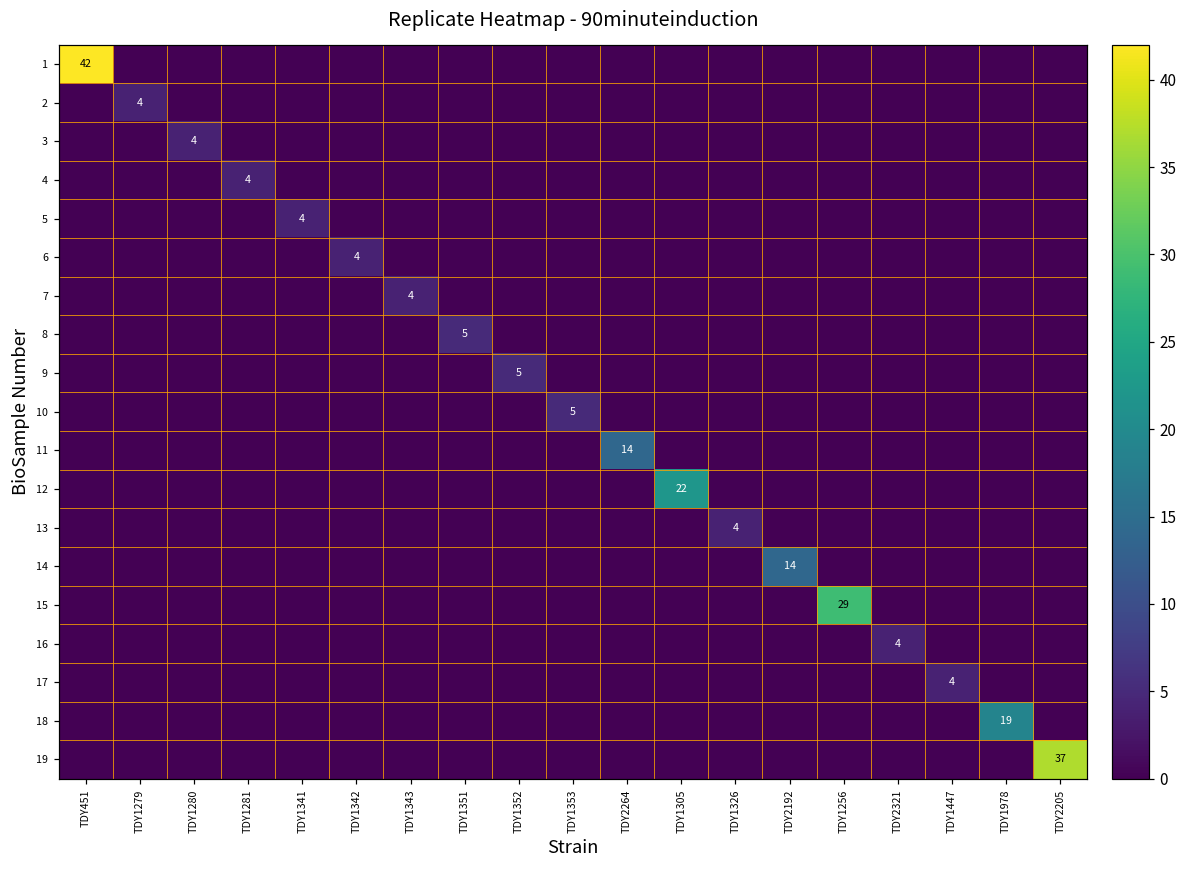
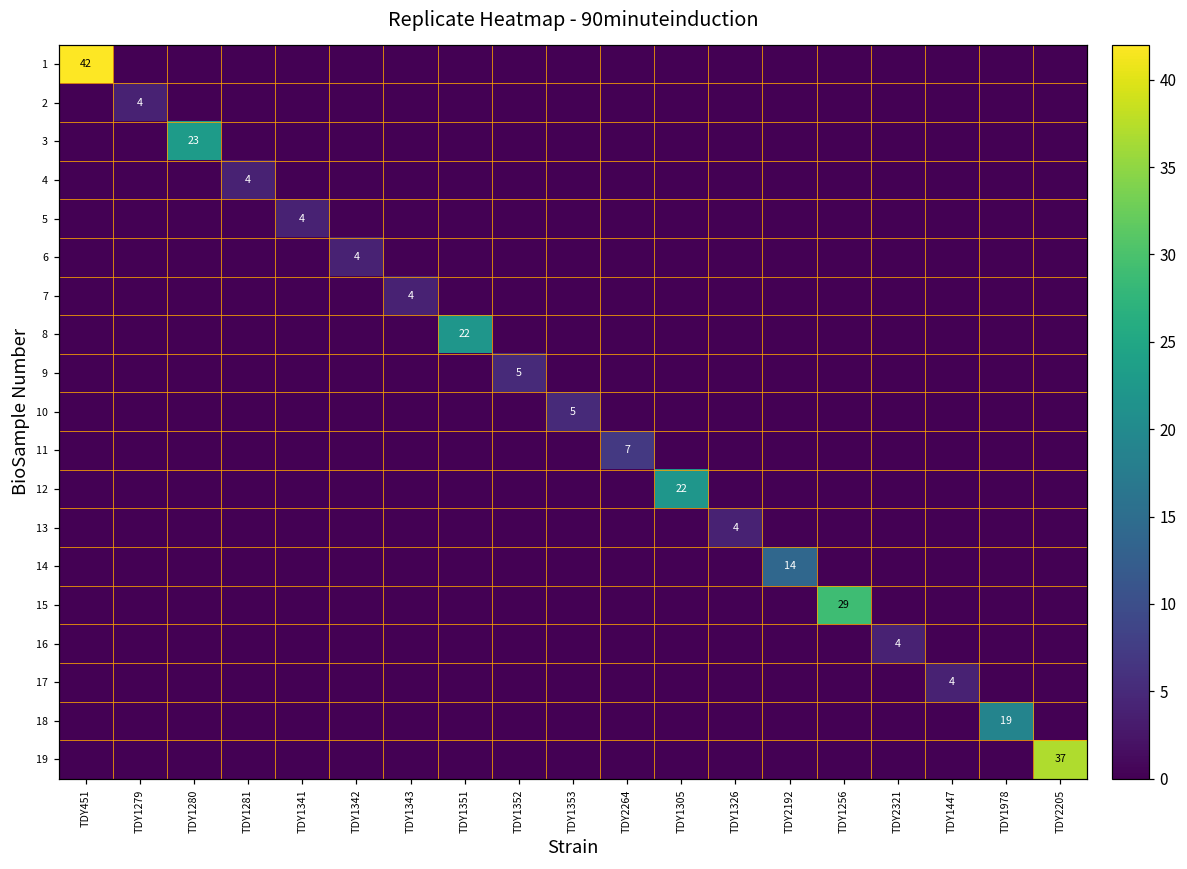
  {
    "1": {
      "TDY451": 42
    },
    "2": {
      "TDY1279": 4
    },
    "3": {
-     "TDY1280": 4
+     "TDY1280": 23
    },
    "4": {
      "TDY1281": 4
    },
    "5": {
      "TDY1341": 4
    },
    "6": {
      "TDY1342": 4
    },
    "7": {
      "TDY1343": 4
    },
    "8": {
-     "TDY1351": 5
+     "TDY1351": 22
    },
    "9": {
      "TDY1352": 5
    },
    "10": {
      "TDY1353": 5
    },
    "11": {
-     "TDY2264": 14
+     "TDY2264": 7
    },
    "12": {
      "TDY1305": 22
    },
    "13": {
      "TDY1326": 4
    },
    "14": {
      "TDY2192": 14
    },
    "15": {
      "TDY1256": 29
    },
    "16": {
      "TDY2321": 4
    },
    "17": {
      "TDY1447": 4
    },
    "18": {
      "TDY1978": 19
    },
    "19": {
      "TDY2205": 37
    }
  }
